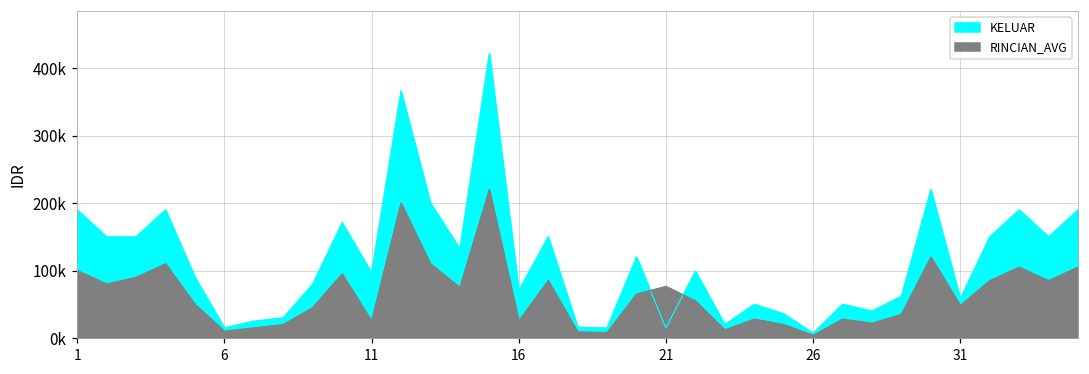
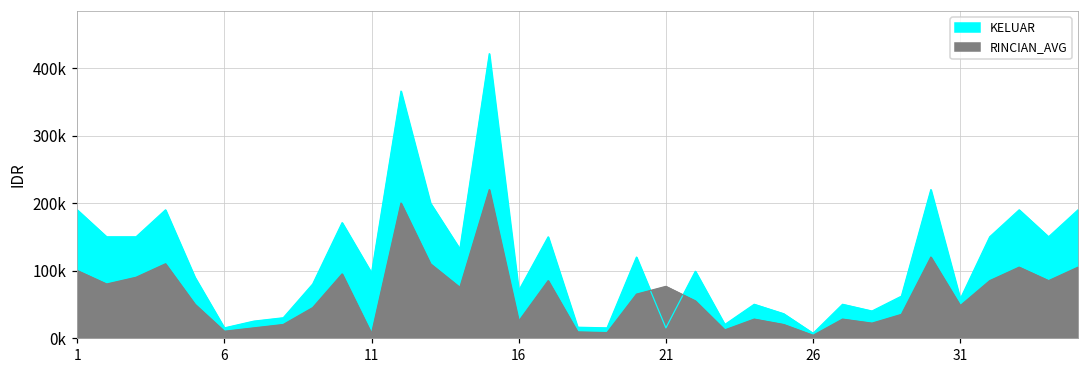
  {
    "KELUAR": {
      "1": 190000,
      "6": 20000,
      "11": 100000,
      "16": 70000,
      "21": 20000,
      "31": 60000
    },
    "RINCIAN_AVG": {
      "1": 100000,
      "6": 10000,
-     "11": 30000,
+     "11": 10000,
      "16": 30000,
      "21": 80000,
      "31": 50000
    }
  }
